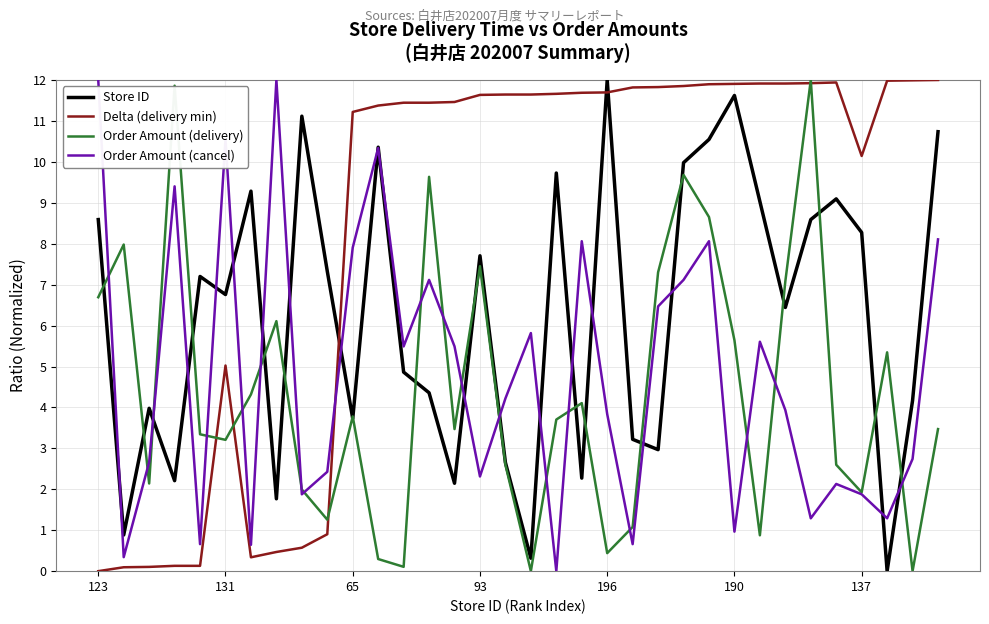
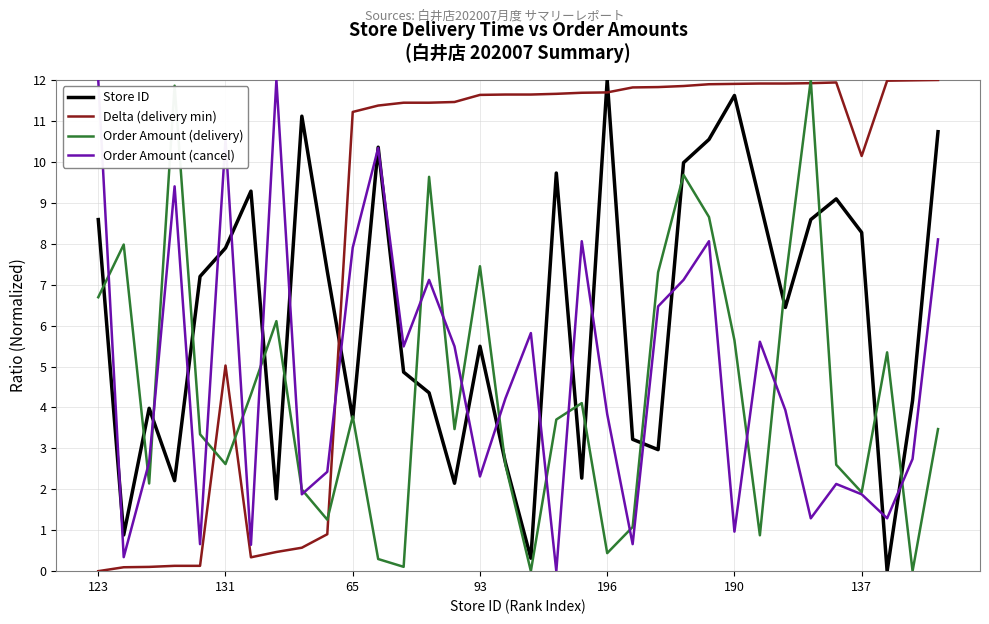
  {
    "Store ID": {
      "123": 8.6,
-     "131": 6.8,
-     "93": 7.7,
+     "131": 7.9,
+     "93": 5.5,
      "196": 12.0,
      "190": 11.6,
      "137": 8.3
    },
    "Delta (delivery min)": {
      "123": 0.0,
      "131": 5.0,
      "65": 11.2,
      "93": 11.6,
      "196": 11.7,
      "190": 11.9,
      "137": 10.1
    },
    "Order Amount (delivery)": {
      "123": 6.7,
-     "131": 3.2,
+     "131": 2.6,
      "93": 7.4,
      "196": 0.4,
      "190": 5.6
    },
    "Order Amount (cancel)": {
      "123": 12.0,
      "65": 7.9,
      "93": 2.3,
      "196": 3.8,
      "190": 1.0
    }
  }
